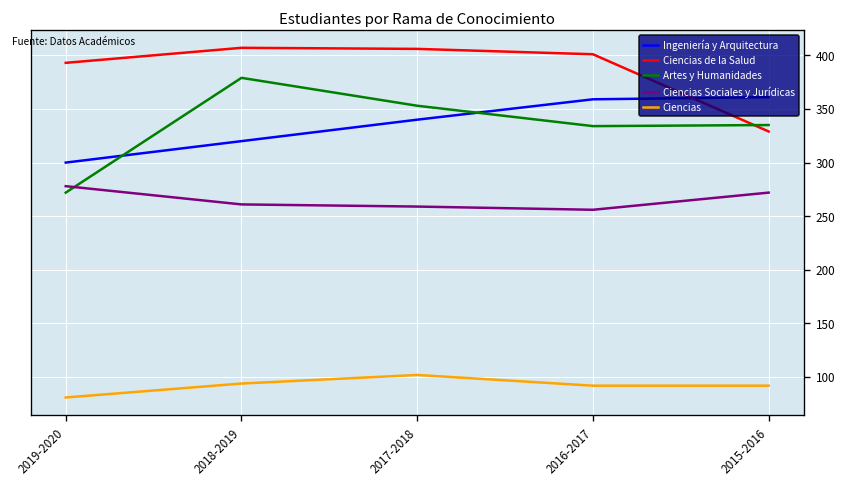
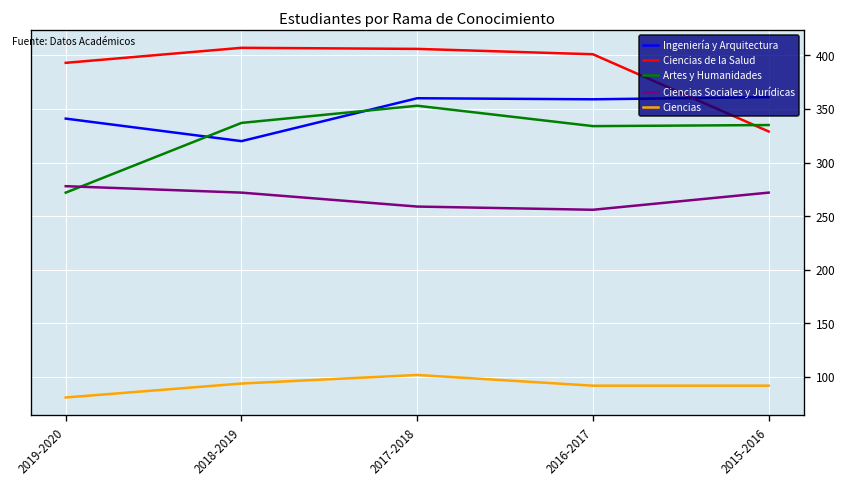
  {
    "Ingeniería y Arquitectura": {
-     "2019-2020": 300,
+     "2019-2020": 340,
      "2018-2019": 320,
-     "2017-2018": 340,
+     "2017-2018": 360,
      "2016-2017": 360
    },
    "Ciencias de la Salud": {
      "2019-2020": 390,
      "2018-2019": 410,
      "2017-2018": 410,
      "2016-2017": 400,
      "2015-2016": 330
    },
    "Artes y Humanidades": {
      "2019-2020": 270,
-     "2018-2019": 380,
+     "2018-2019": 340,
      "2017-2018": 350,
      "2016-2017": 330,
      "2015-2016": 340
    },
    "Ciencias Sociales y Jurídicas": {
      "2019-2020": 280,
-     "2018-2019": 260,
+     "2018-2019": 270,
      "2017-2018": 260,
      "2016-2017": 260,
      "2015-2016": 270
    },
    "Ciencias": {
      "2019-2020": 80,
      "2018-2019": 90,
      "2017-2018": 100,
      "2016-2017": 90,
      "2015-2016": 90
    }
  }
